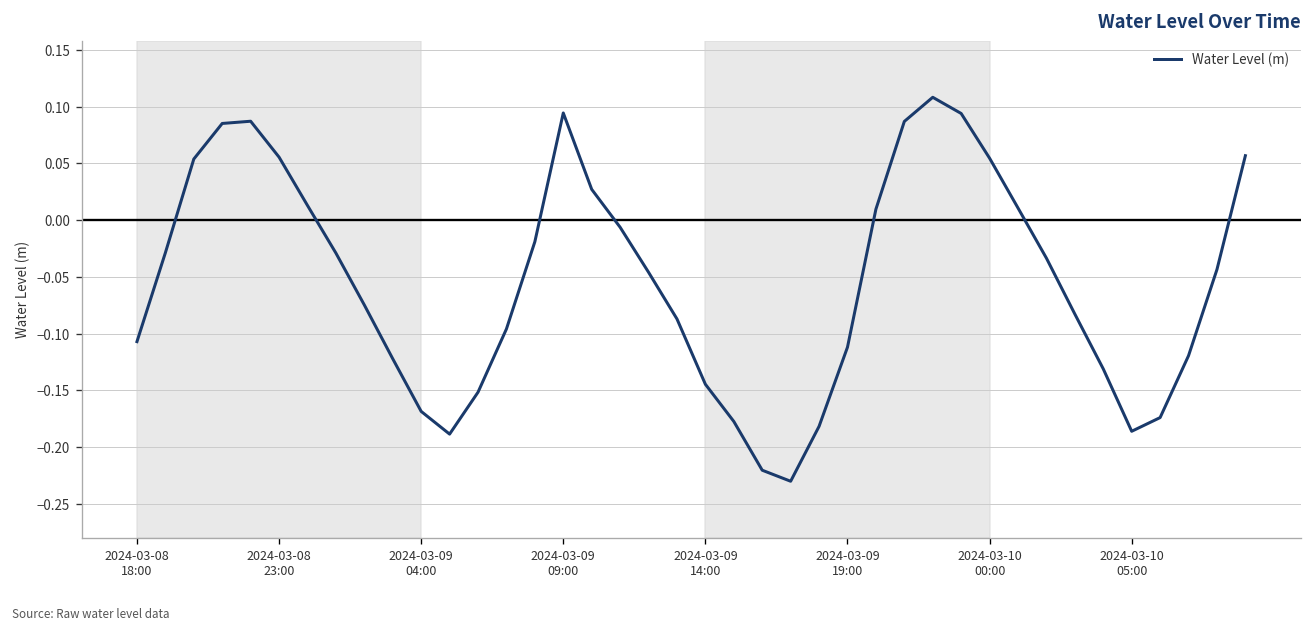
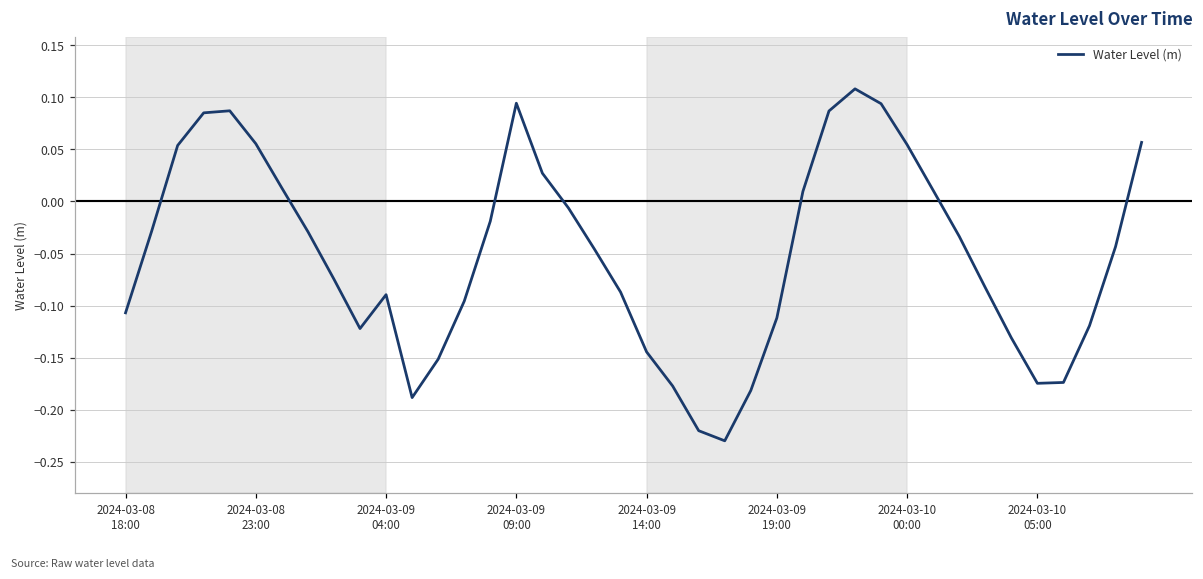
  {
    "2024-03-08 18:00": -0.11,
    "2024-03-08 23:00": 0.06,
-   "2024-03-09 04:00": -0.17,
+   "2024-03-09 04:00": -0.09,
    "2024-03-09 09:00": 0.09,
    "2024-03-09 14:00": -0.14,
    "2024-03-09 19:00": -0.11,
    "2024-03-10 00:00": 0.05,
-   "2024-03-10 05:00": -0.19
+   "2024-03-10 05:00": -0.17
  }
